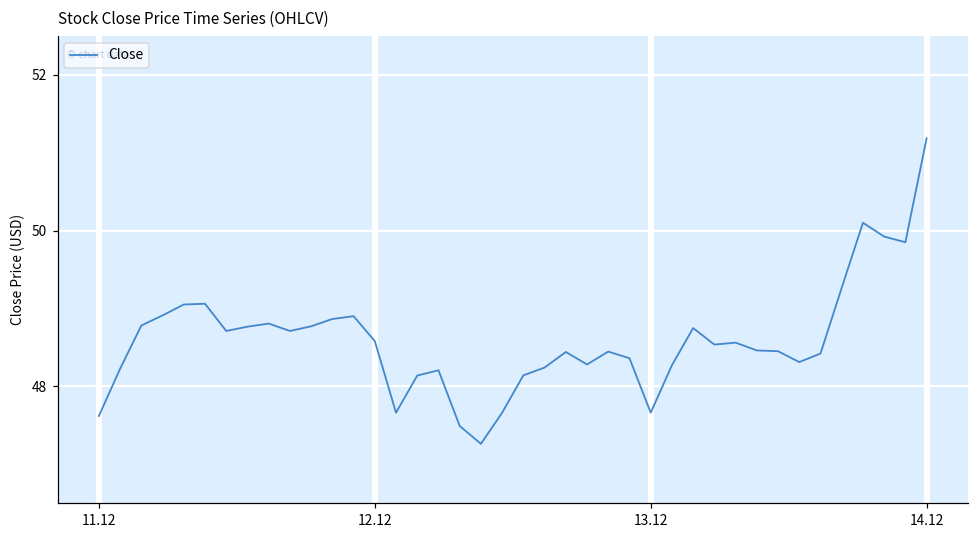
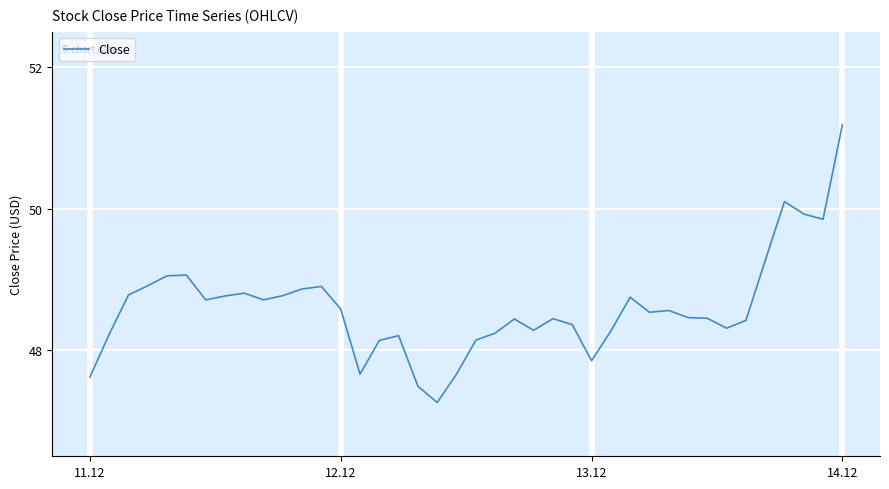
  {
    "11.12": 47.6,
    "12.12": 48.6,
-   "13.12": 47.7,
+   "13.12": 47.9,
    "14.12": 51.2
  }
